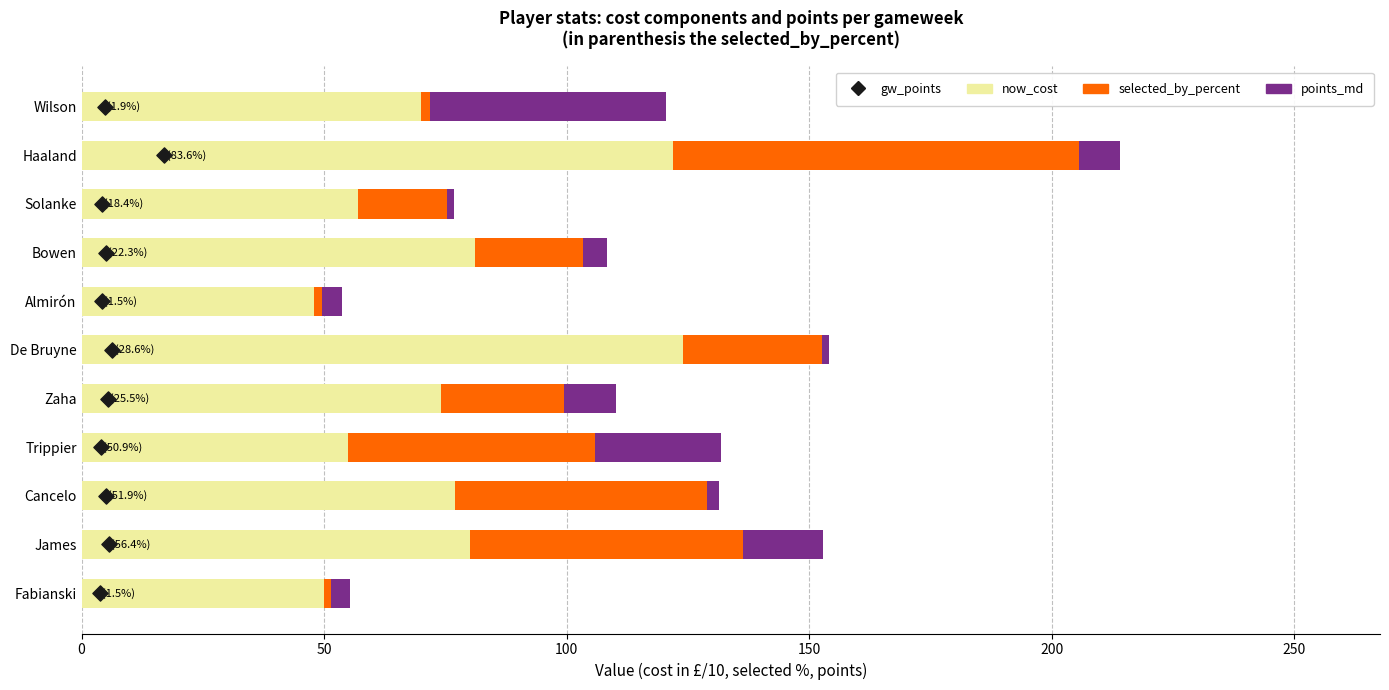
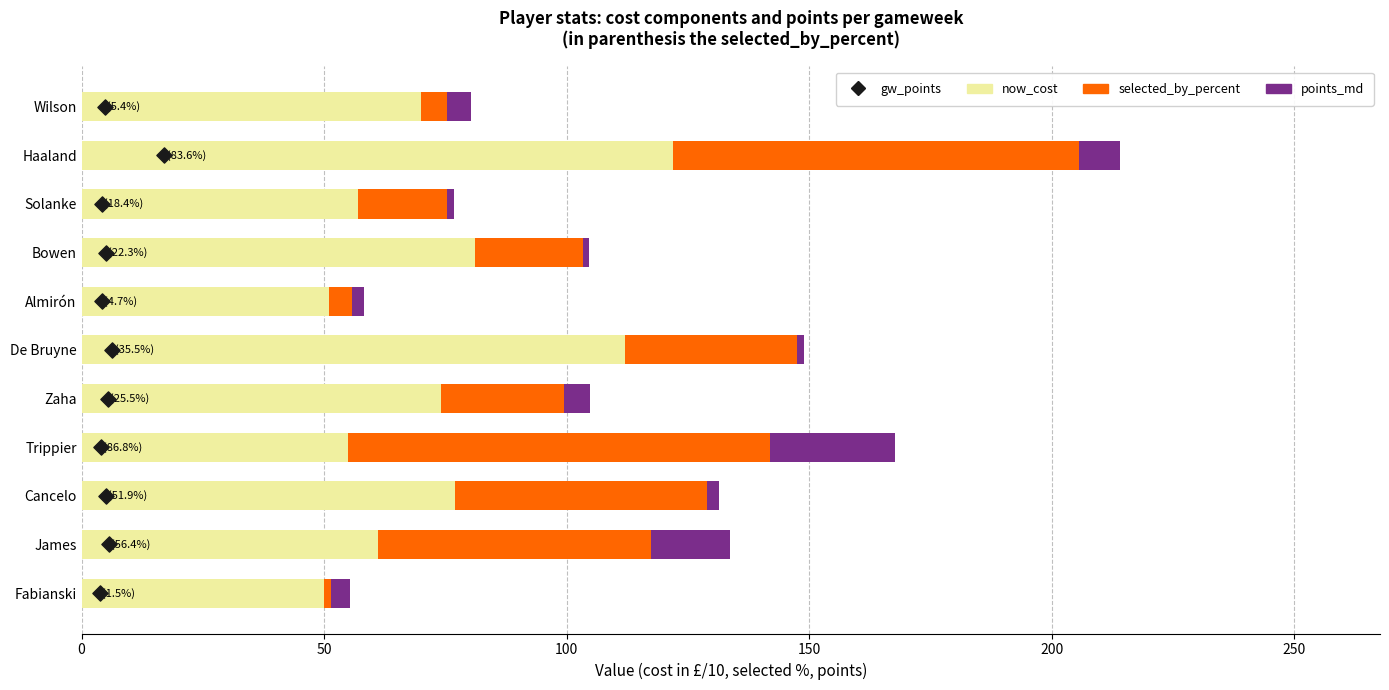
  {
    "now_cost": {
-     "Almirón": "48",
-     "De Bruyne": "124",
-     "James": "80"
+     "Almirón": "51",
+     "De Bruyne": "112",
+     "James": "61"
    },
    "selected_by_percent": {
-     "Wilson": "(1.9%)",
-     "Almirón": "(1.5%)",
-     "De Bruyne": "(28.6%)",
-     "Trippier": "(50.9%)"
+     "Wilson": "(5.4%)",
+     "Almirón": "(4.7%)",
+     "De Bruyne": "(35.5%)",
+     "Trippier": "(86.8%)"
    },
    "points_md": {
-     "Wilson": "48",
+     "Wilson": "5",
      "Haaland": "9",
      "Solanke": "1",
-     "Bowen": "5",
-     "Almirón": "4",
+     "Bowen": "1",
+     "Almirón": "3",
      "De Bruyne": "1",
-     "Zaha": "11",
+     "Zaha": "5",
      "Trippier": "26",
      "Cancelo": "3",
      "James": "16",
      "Fabianski": "4"
    }
  }
